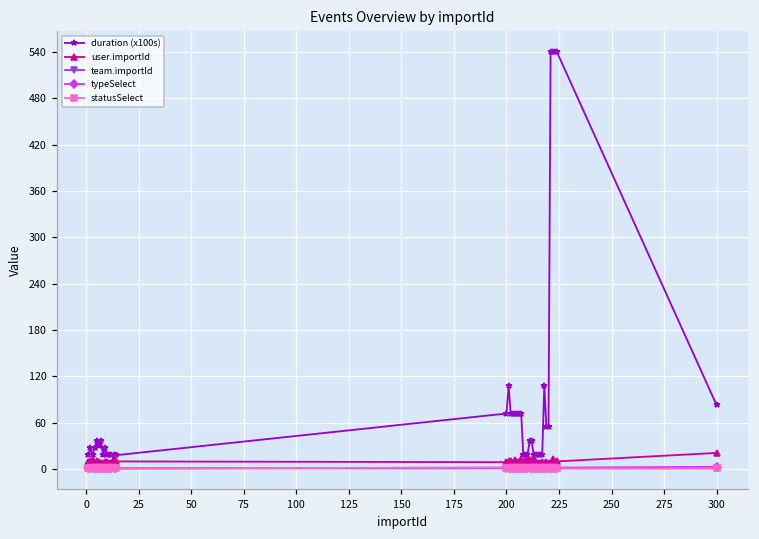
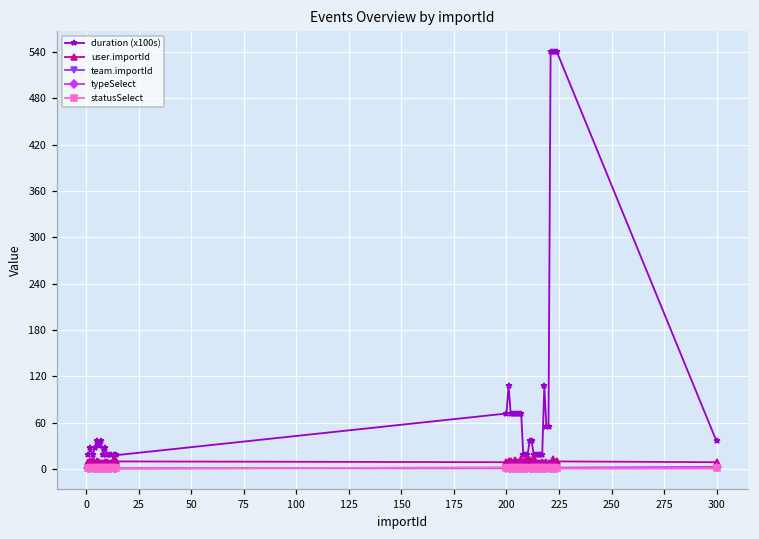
  {
    "duration (x100s)": {
      "200": 70,
-     "300": 80
+     "300": 40
    },
    "user.importId": {
      "200": 10,
-     "300": 20
+     "300": 10
    }
  }
